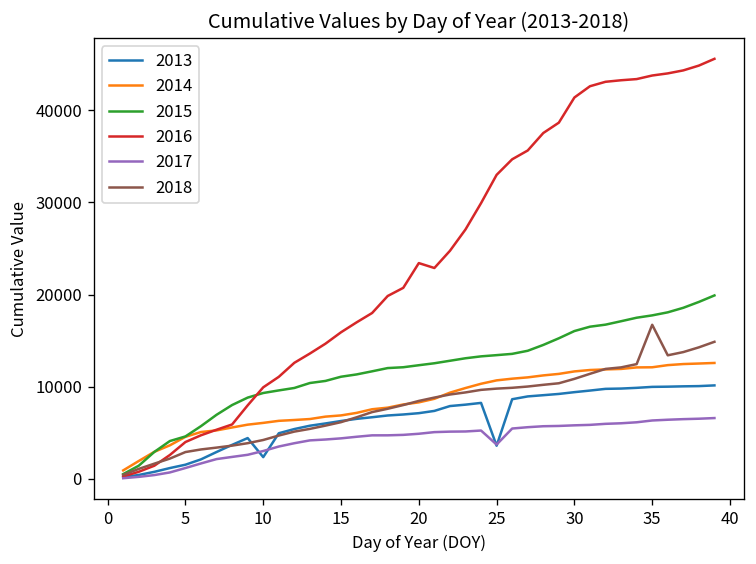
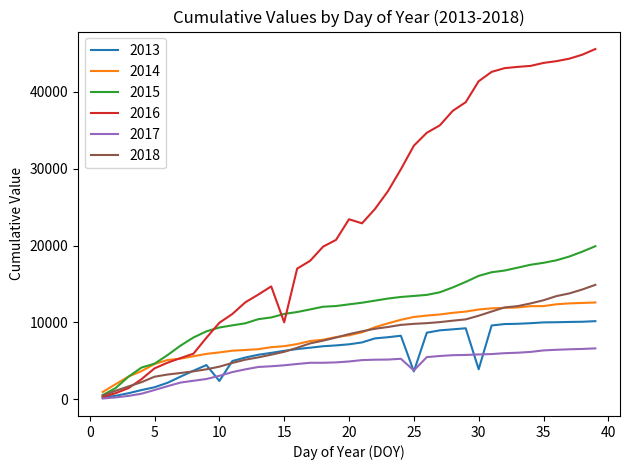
  {
    "2013": {
      "5": 2000,
      "10": 2000,
      "20": 7000,
-     "30": 9000,
+     "30": 4000,
      "35": 10000
    },
    "2014": {
      "10": 6000,
      "15": 7000,
      "25": 11000,
      "30": 12000,
      "35": 12000
    },
    "2015": {
      "10": 9000,
      "15": 11000,
      "20": 12000,
      "25": 13000,
      "30": 16000,
      "35": 18000
    },
    "2016": {
      "5": 4000,
      "10": 10000,
-     "15": 16000,
+     "15": 10000,
      "20": 23000,
      "25": 33000,
      "30": 41000,
      "35": 44000
    },
    "2017": {
      "5": 1000,
      "10": 3000,
      "15": 4000,
      "20": 5000,
      "30": 6000,
      "35": 6000
    },
    "2018": {
      "5": 3000,
      "10": 4000,
      "25": 10000,
      "30": 11000,
-     "35": 17000
+     "35": 13000
    }
  }
